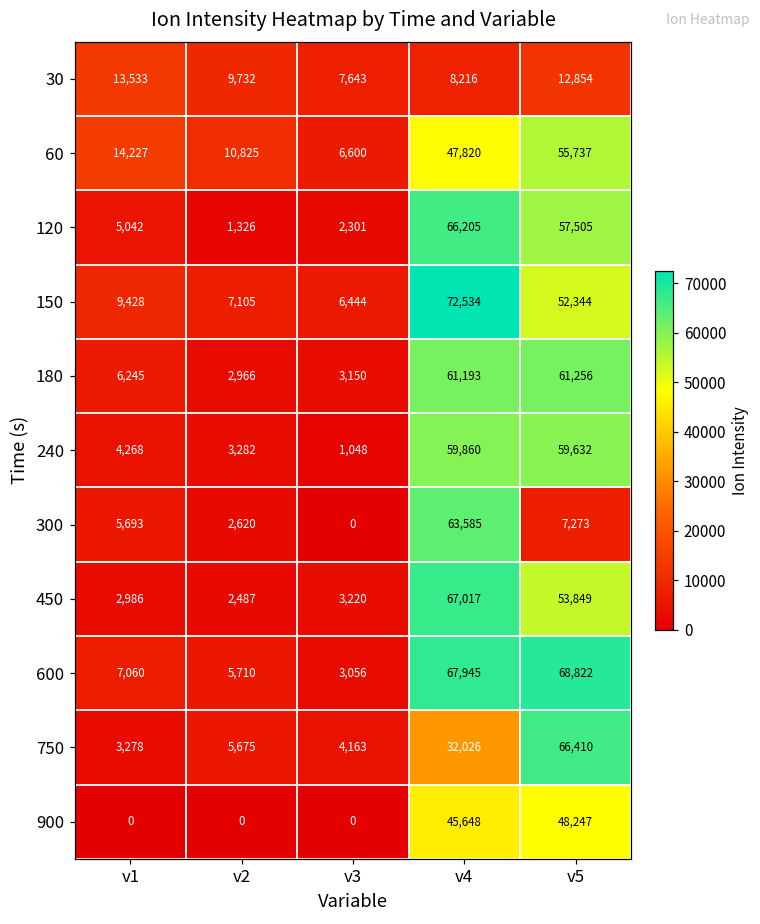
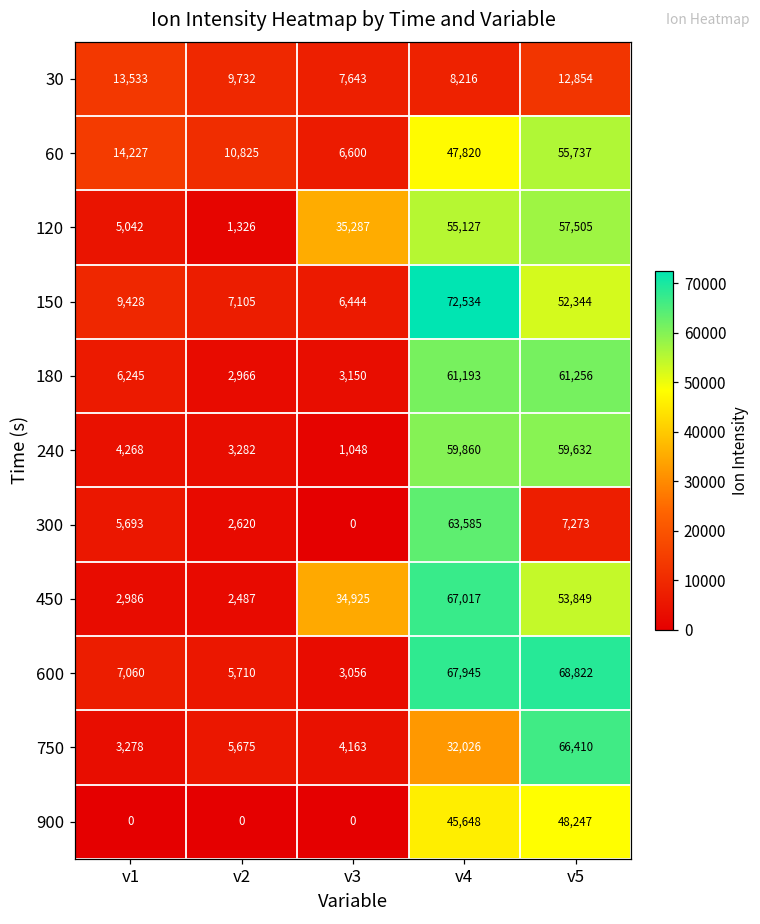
  {
    "30": {
      "v1": "13,533",
      "v2": "9,732",
      "v3": "7,643",
      "v4": "8,216",
      "v5": "12,854"
    },
    "60": {
      "v1": "14,227",
      "v2": "10,825",
      "v3": "6,600",
      "v4": "47,820",
      "v5": "55,737"
    },
    "120": {
      "v1": "5,042",
      "v2": "1,326",
-     "v3": "2,301",
-     "v4": "66,205",
+     "v3": "35,287",
+     "v4": "55,127",
      "v5": "57,505"
    },
    "150": {
      "v1": "9,428",
      "v2": "7,105",
      "v3": "6,444",
      "v4": "72,534",
      "v5": "52,344"
    },
    "180": {
      "v1": "6,245",
      "v2": "2,966",
      "v3": "3,150",
      "v4": "61,193",
      "v5": "61,256"
    },
    "240": {
      "v1": "4,268",
      "v2": "3,282",
      "v3": "1,048",
      "v4": "59,860",
      "v5": "59,632"
    },
    "300": {
      "v1": "5,693",
      "v2": "2,620",
      "v3": "0",
      "v4": "63,585",
      "v5": "7,273"
    },
    "450": {
      "v1": "2,986",
      "v2": "2,487",
-     "v3": "3,220",
+     "v3": "34,925",
      "v4": "67,017",
      "v5": "53,849"
    },
    "600": {
      "v1": "7,060",
      "v2": "5,710",
      "v3": "3,056",
      "v4": "67,945",
      "v5": "68,822"
    },
    "750": {
      "v1": "3,278",
      "v2": "5,675",
      "v3": "4,163",
      "v4": "32,026",
      "v5": "66,410"
    },
    "900": {
      "v1": "0",
      "v2": "0",
      "v3": "0",
      "v4": "45,648",
      "v5": "48,247"
    }
  }
